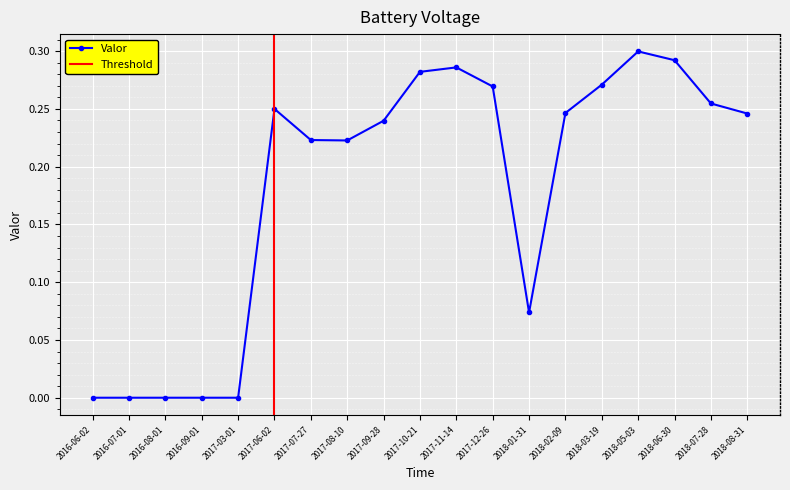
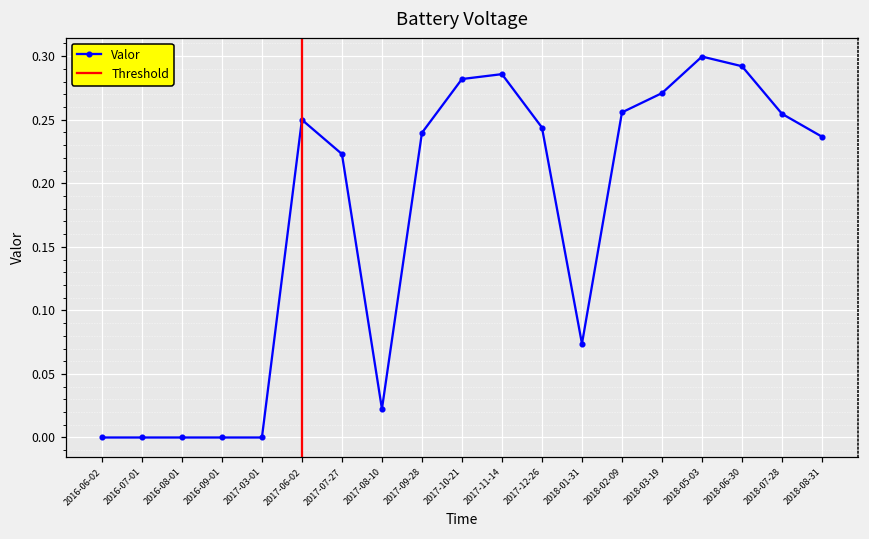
  {
    "2016-06-02": 0.000,
    "2016-07-01": 0.000,
    "2016-08-01": 0.000,
    "2016-09-01": 0.000,
    "2017-03-01": 0.000,
    "2017-06-02": 0.250,
    "2017-07-27": 0.223,
-   "2017-08-10": 0.223,
+   "2017-08-10": 0.022,
    "2017-09-28": 0.240,
    "2017-10-21": 0.282,
    "2017-11-14": 0.286,
-   "2017-12-26": 0.269,
+   "2017-12-26": 0.244,
    "2018-01-31": 0.074,
-   "2018-02-09": 0.246,
+   "2018-02-09": 0.256,
    "2018-03-19": 0.271,
    "2018-05-03": 0.300,
    "2018-06-30": 0.292,
    "2018-07-28": 0.255,
-   "2018-08-31": 0.246
+   "2018-08-31": 0.237
  }
